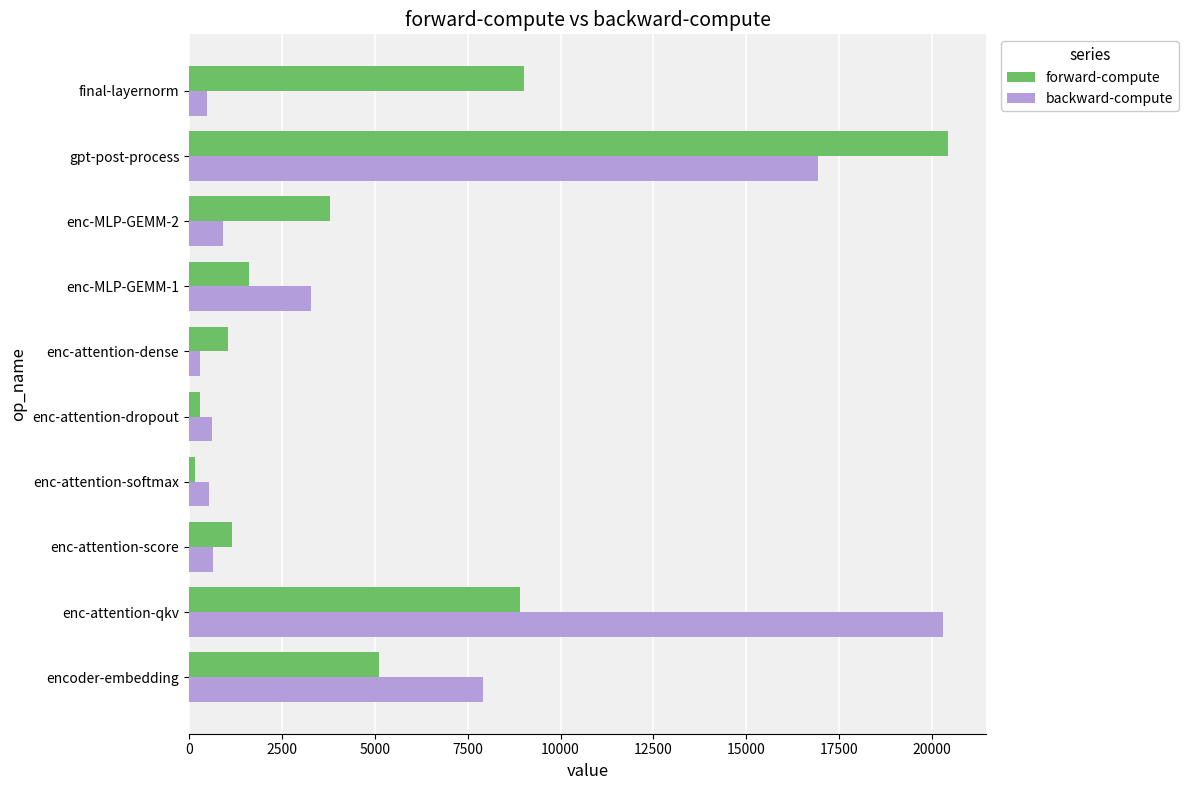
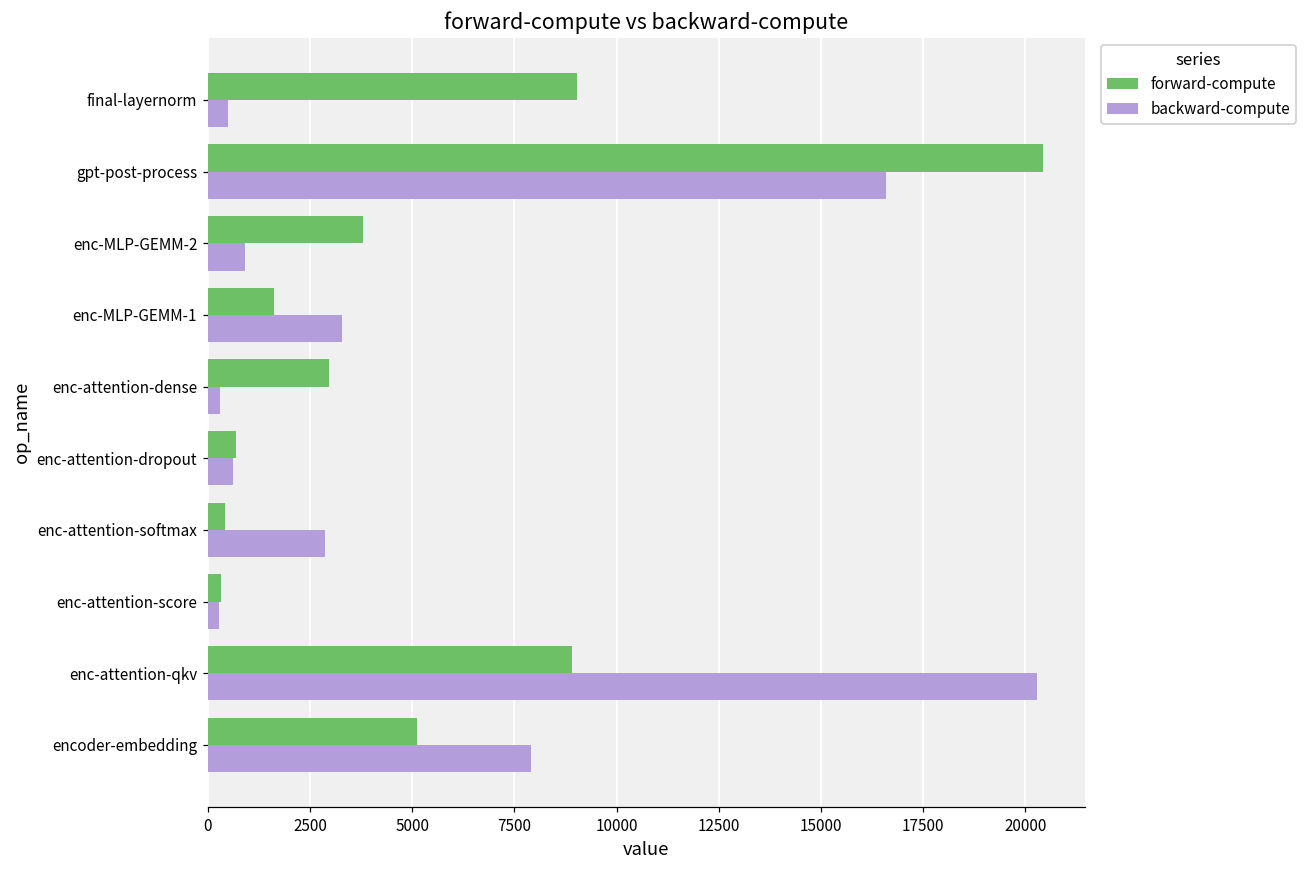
  {
    "forward-compute": {
      "final-layernorm": 9000,
      "gpt-post-process": 20400,
      "enc-MLP-GEMM-2": 3800,
      "enc-MLP-GEMM-1": 1600,
-     "enc-attention-dense": 1100,
-     "enc-attention-dropout": 300,
-     "enc-attention-softmax": 100,
-     "enc-attention-score": 1200,
+     "enc-attention-dense": 3000,
+     "enc-attention-dropout": 700,
+     "enc-attention-softmax": 400,
+     "enc-attention-score": 300,
      "enc-attention-qkv": 8900,
      "encoder-embedding": 5100
    },
    "backward-compute": {
      "final-layernorm": 500,
-     "gpt-post-process": 16900,
+     "gpt-post-process": 16600,
      "enc-MLP-GEMM-2": 900,
      "enc-MLP-GEMM-1": 3300,
      "enc-attention-dense": 300,
      "enc-attention-dropout": 600,
-     "enc-attention-softmax": 500,
-     "enc-attention-score": 600,
+     "enc-attention-softmax": 2900,
+     "enc-attention-score": 300,
      "enc-attention-qkv": 20300,
      "encoder-embedding": 7900
    }
  }
